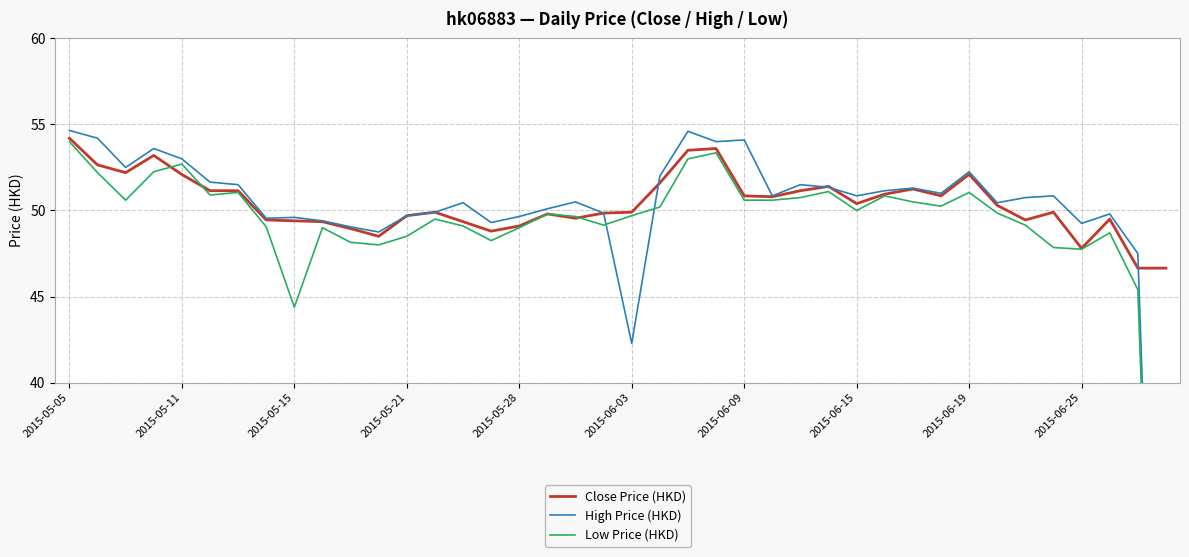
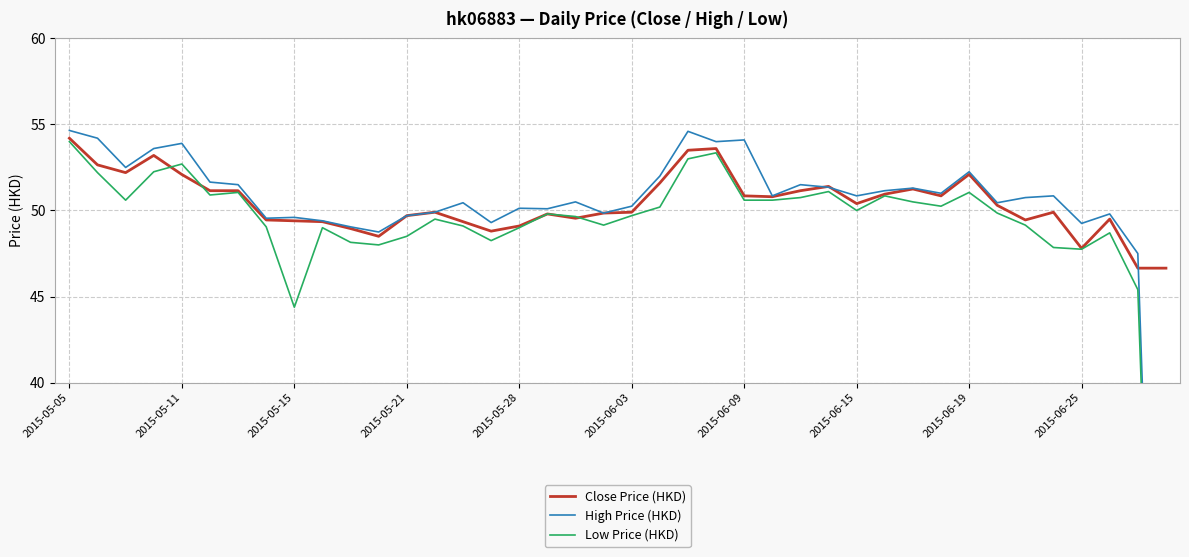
  {
    "Close Price (HKD)": {
      "2015-05-05": 54.2,
      "2015-05-11": 52.1,
      "2015-05-15": 49.4,
      "2015-06-03": 49.9,
      "2015-06-09": 50.9,
      "2015-06-15": 50.4,
      "2015-06-19": 52.1
    },
    "High Price (HKD)": {
      "2015-05-05": 54.7,
-     "2015-05-11": 53.0,
+     "2015-05-11": 53.9,
      "2015-05-15": 49.6,
-     "2015-05-28": 49.7,
-     "2015-06-03": 42.3,
+     "2015-05-28": 50.1,
+     "2015-06-03": 50.3,
      "2015-06-09": 54.1,
      "2015-06-15": 50.9,
      "2015-06-19": 52.3,
      "2015-06-25": 49.3
    },
    "Low Price (HKD)": {
      "2015-05-05": 54.0,
      "2015-05-11": 52.7,
      "2015-05-15": 44.4,
      "2015-05-21": 48.5,
      "2015-06-03": 49.7,
      "2015-06-09": 50.6,
      "2015-06-15": 50.0,
      "2015-06-19": 51.1
    }
  }
